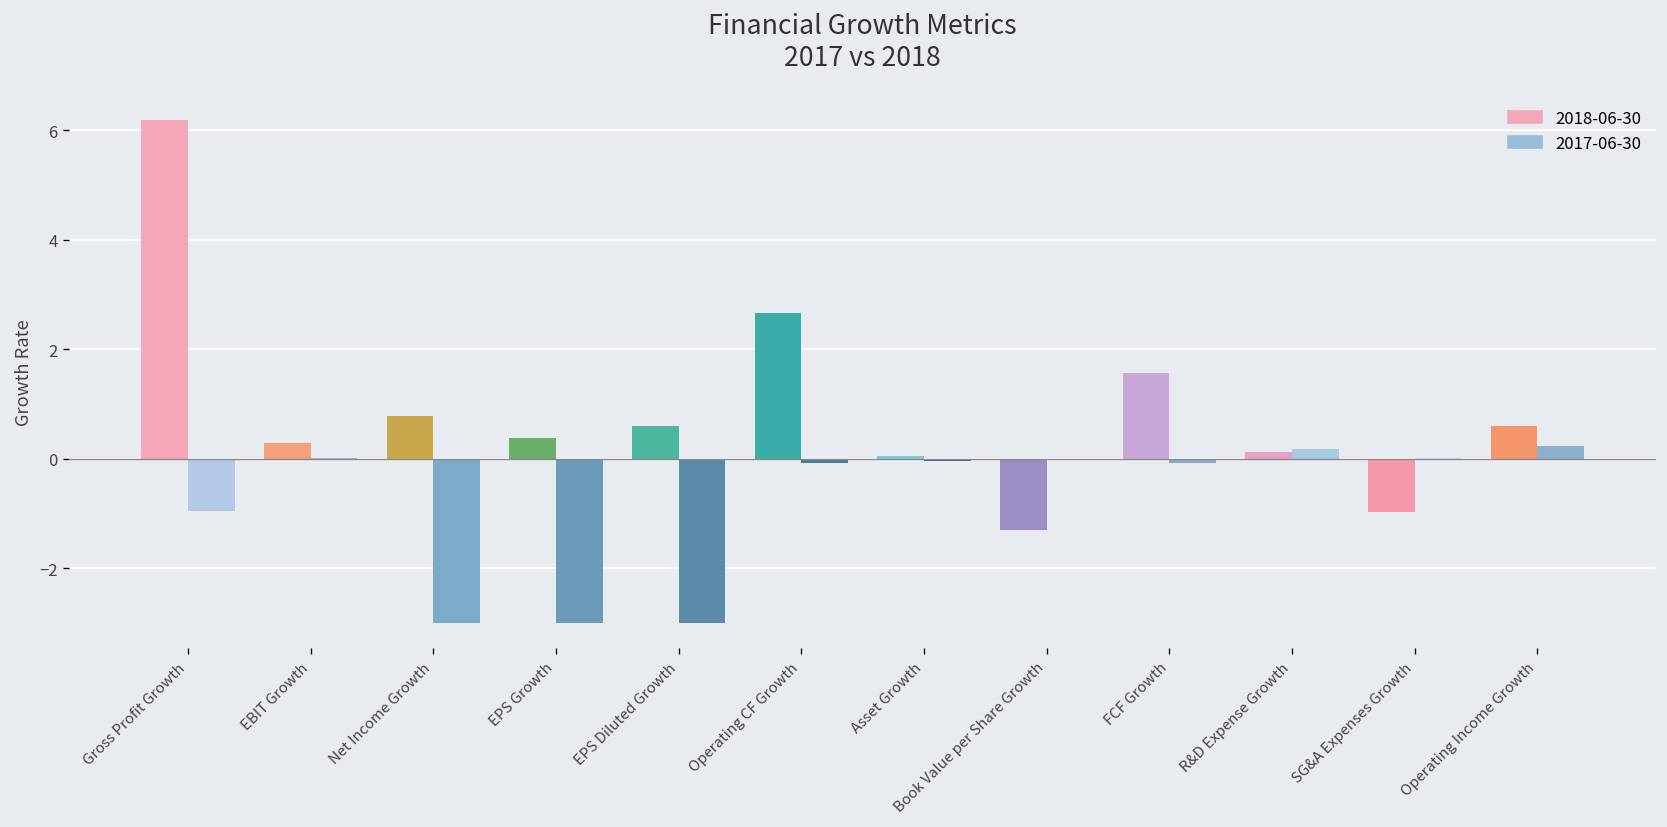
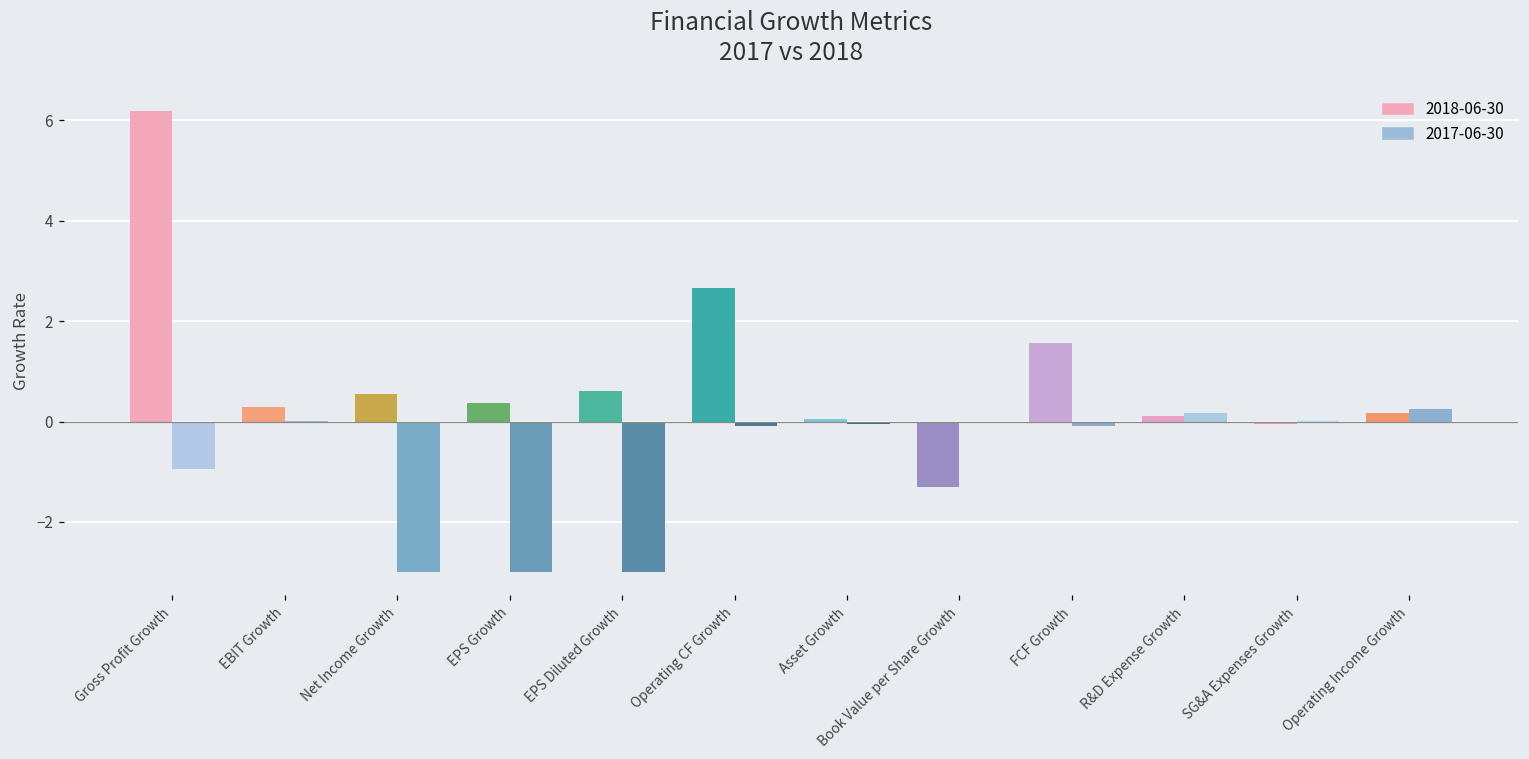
  {
    "2018-06-30": {
      "Gross Profit Growth": 6.2,
      "EBIT Growth": 0.3,
-     "Net Income Growth": 0.8,
+     "Net Income Growth": 0.5,
      "EPS Growth": 0.4,
      "EPS Diluted Growth": 0.6,
      "Operating CF Growth": 2.7,
      "Asset Growth": 0.1,
      "Book Value per Share Growth": -1.3,
      "FCF Growth": 1.6,
      "R&D Expense Growth": 0.1,
-     "SG&A Expenses Growth": -1.0,
-     "Operating Income Growth": 0.6
+     "SG&A Expenses Growth": 0.0,
+     "Operating Income Growth": 0.2
    },
    "2017-06-30": {
      "Gross Profit Growth": -0.9,
      "Net Income Growth": -3.0,
      "EPS Growth": -3.0,
      "EPS Diluted Growth": -3.0,
      "Operating CF Growth": -0.1,
      "FCF Growth": -0.1,
      "R&D Expense Growth": 0.2,
      "Operating Income Growth": 0.2
    }
  }
